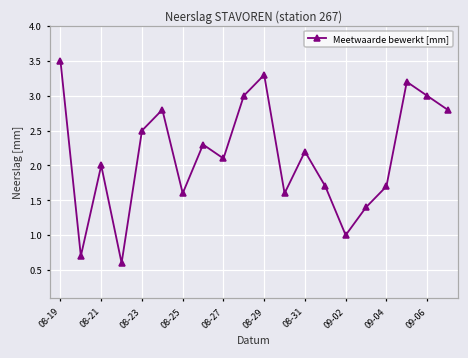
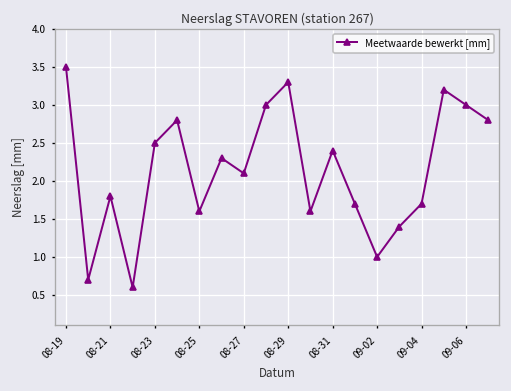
  {
    "08-19": 3.5,
-   "08-21": 2.0,
+   "08-21": 1.8,
    "08-23": 2.5,
    "08-25": 1.6,
    "08-27": 2.1,
    "08-29": 3.3,
-   "08-31": 2.2,
+   "08-31": 2.4,
    "09-02": 1.0,
    "09-04": 1.7,
    "09-06": 3.0
  }
